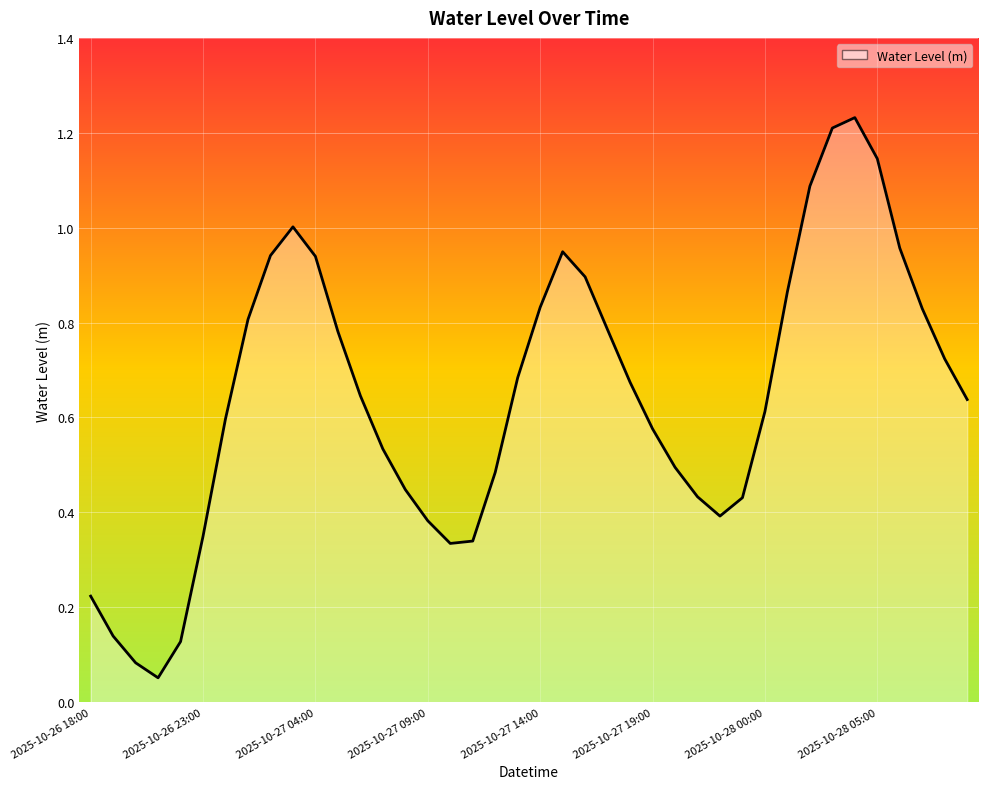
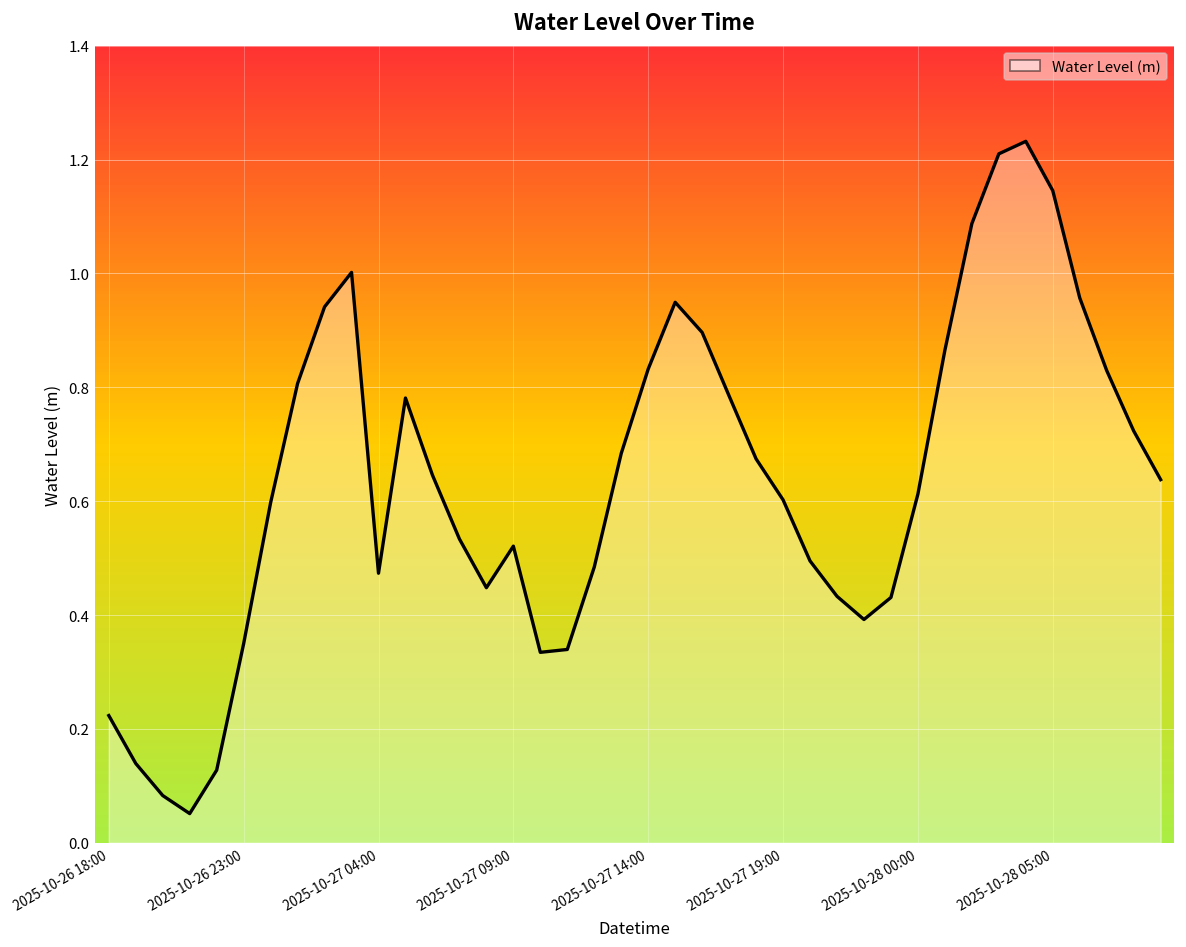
  {
    "2025-10-26 18:00": 0.22,
    "2025-10-26 23:00": 0.35,
-   "2025-10-27 04:00": 0.94,
-   "2025-10-27 09:00": 0.38,
+   "2025-10-27 04:00": 0.47,
+   "2025-10-27 09:00": 0.52,
    "2025-10-27 14:00": 0.83,
-   "2025-10-27 19:00": 0.58,
+   "2025-10-27 19:00": 0.60,
    "2025-10-28 00:00": 0.61,
    "2025-10-28 05:00": 1.15
  }
